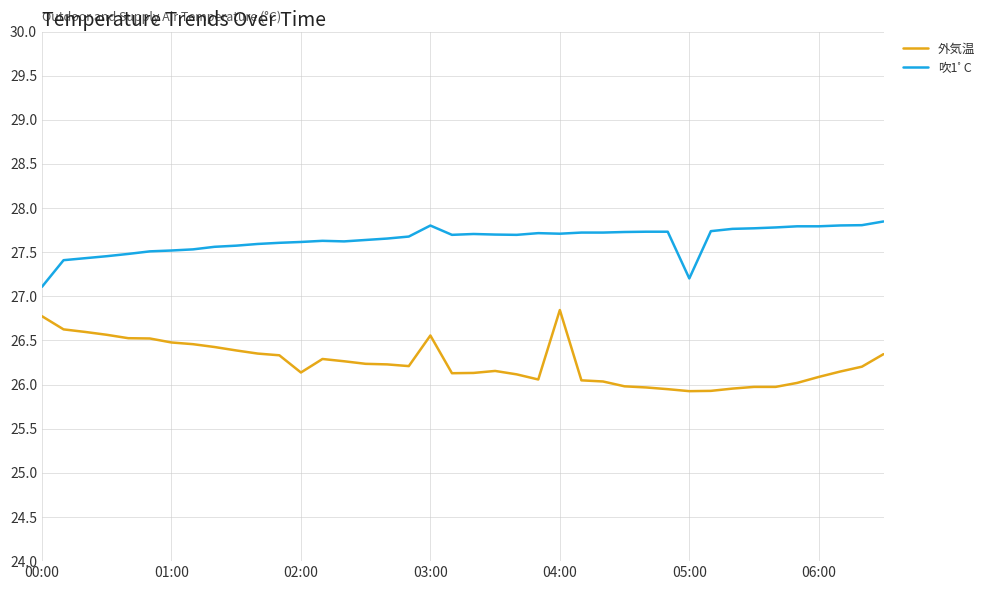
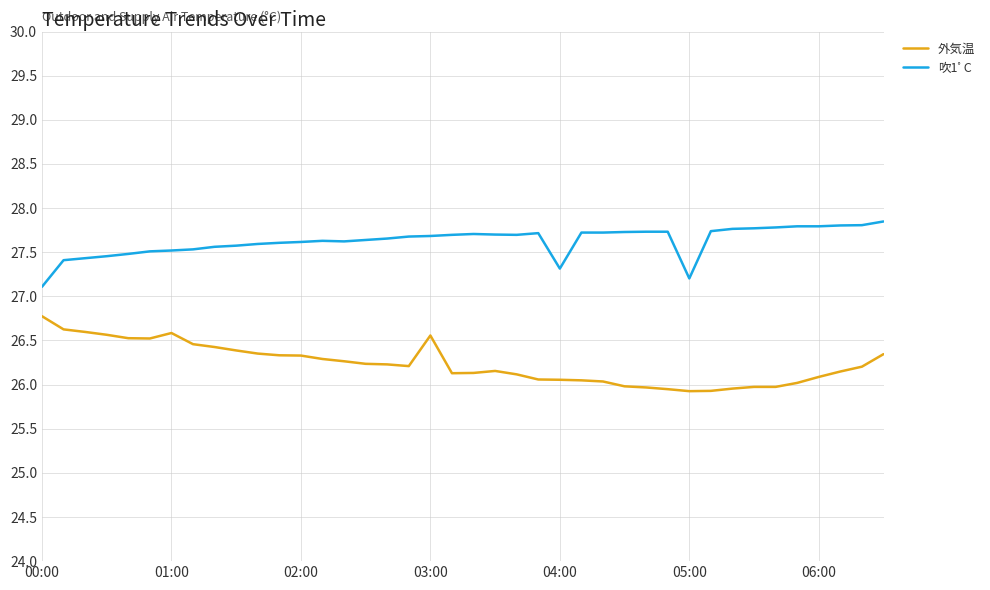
  {
    "外気温": {
      "00:00": 26.8,
-     "01:00": 26.5,
-     "02:00": 26.1,
+     "01:00": 26.6,
+     "02:00": 26.3,
      "03:00": 26.6,
-     "04:00": 26.8,
+     "04:00": 26.1,
      "05:00": 25.9,
      "06:00": 26.1
    },
    "吹1ﾟC": {
      "00:00": 27.1,
      "01:00": 27.5,
      "02:00": 27.6,
-     "03:00": 27.8,
-     "04:00": 27.7,
+     "03:00": 27.7,
+     "04:00": 27.3,
      "05:00": 27.2,
      "06:00": 27.8
    }
  }
